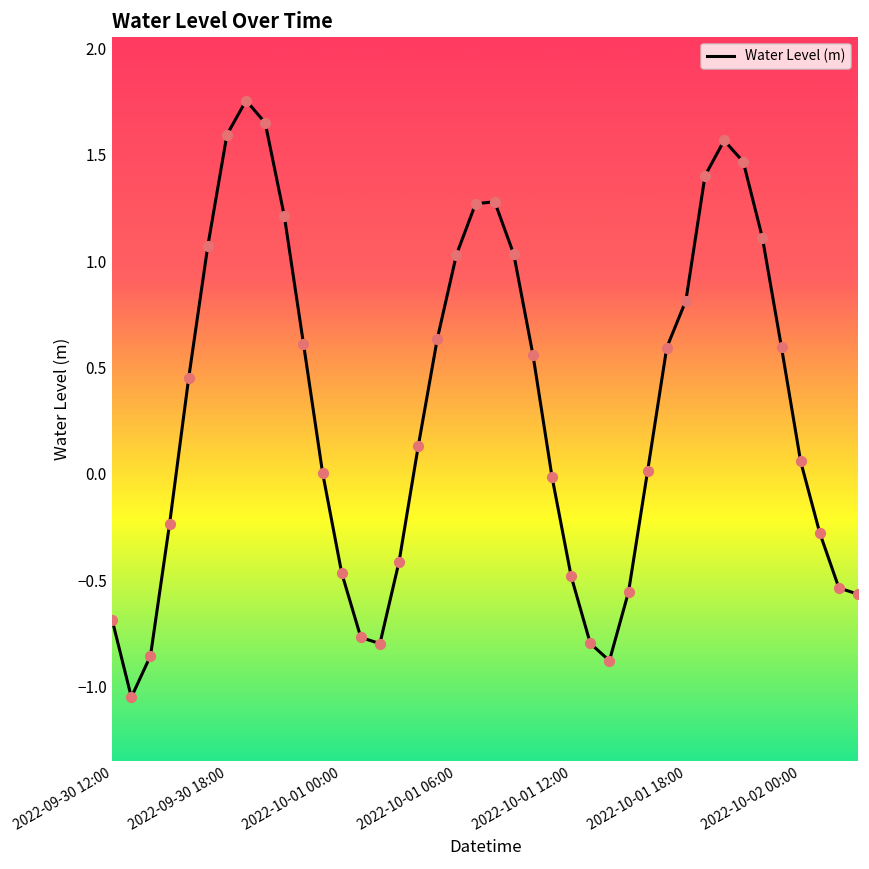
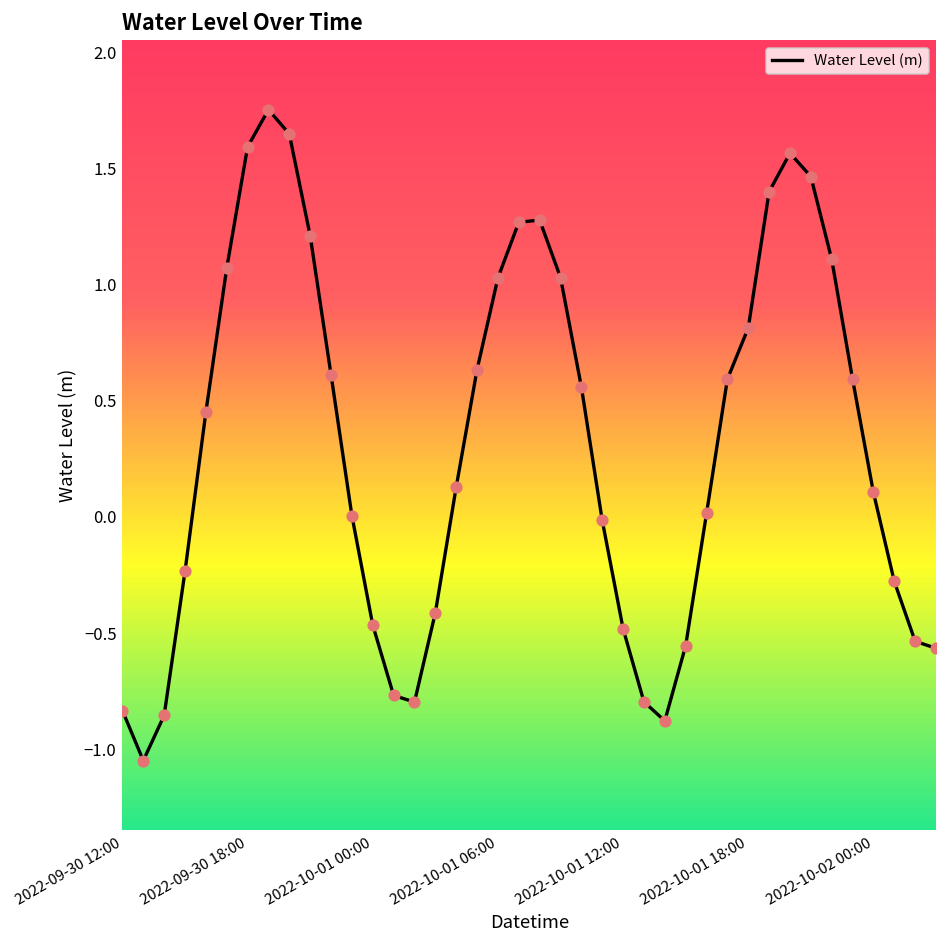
  {
-   "2022-09-30 12:00": -0.69,
+   "2022-09-30 12:00": -0.83,
    "2022-09-30 18:00": 1.59,
    "2022-10-01 00:00": -0.47,
    "2022-10-01 06:00": 1.03,
    "2022-10-01 12:00": -0.48,
    "2022-10-01 18:00": 0.81,
-   "2022-10-02 00:00": 0.06
+   "2022-10-02 00:00": 0.11
  }
